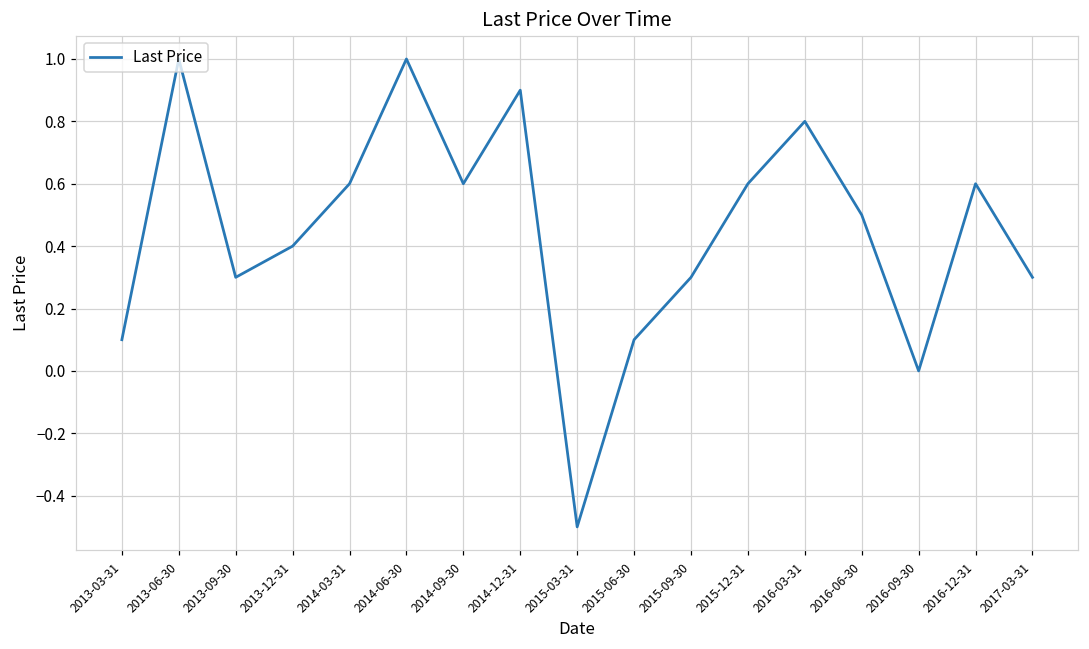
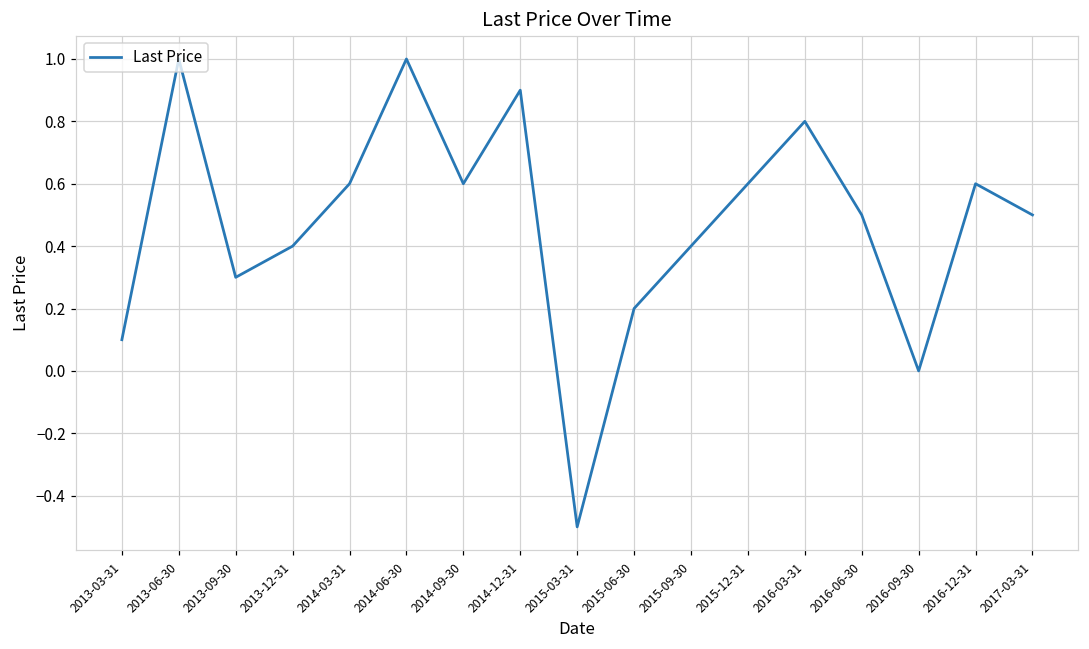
  {
    "2013-03-31": 0.1,
    "2013-09-30": 0.3,
    "2013-12-31": 0.4,
    "2014-03-31": 0.6,
    "2014-06-30": 1.0,
    "2014-09-30": 0.6,
    "2014-12-31": 0.9,
    "2015-03-31": -0.5,
-   "2015-06-30": 0.1,
-   "2015-09-30": 0.3,
+   "2015-06-30": 0.2,
+   "2015-09-30": 0.4,
    "2015-12-31": 0.6,
    "2016-03-31": 0.8,
    "2016-06-30": 0.5,
    "2016-09-30": 0.0,
    "2016-12-31": 0.6,
-   "2017-03-31": 0.3
+   "2017-03-31": 0.5
  }
